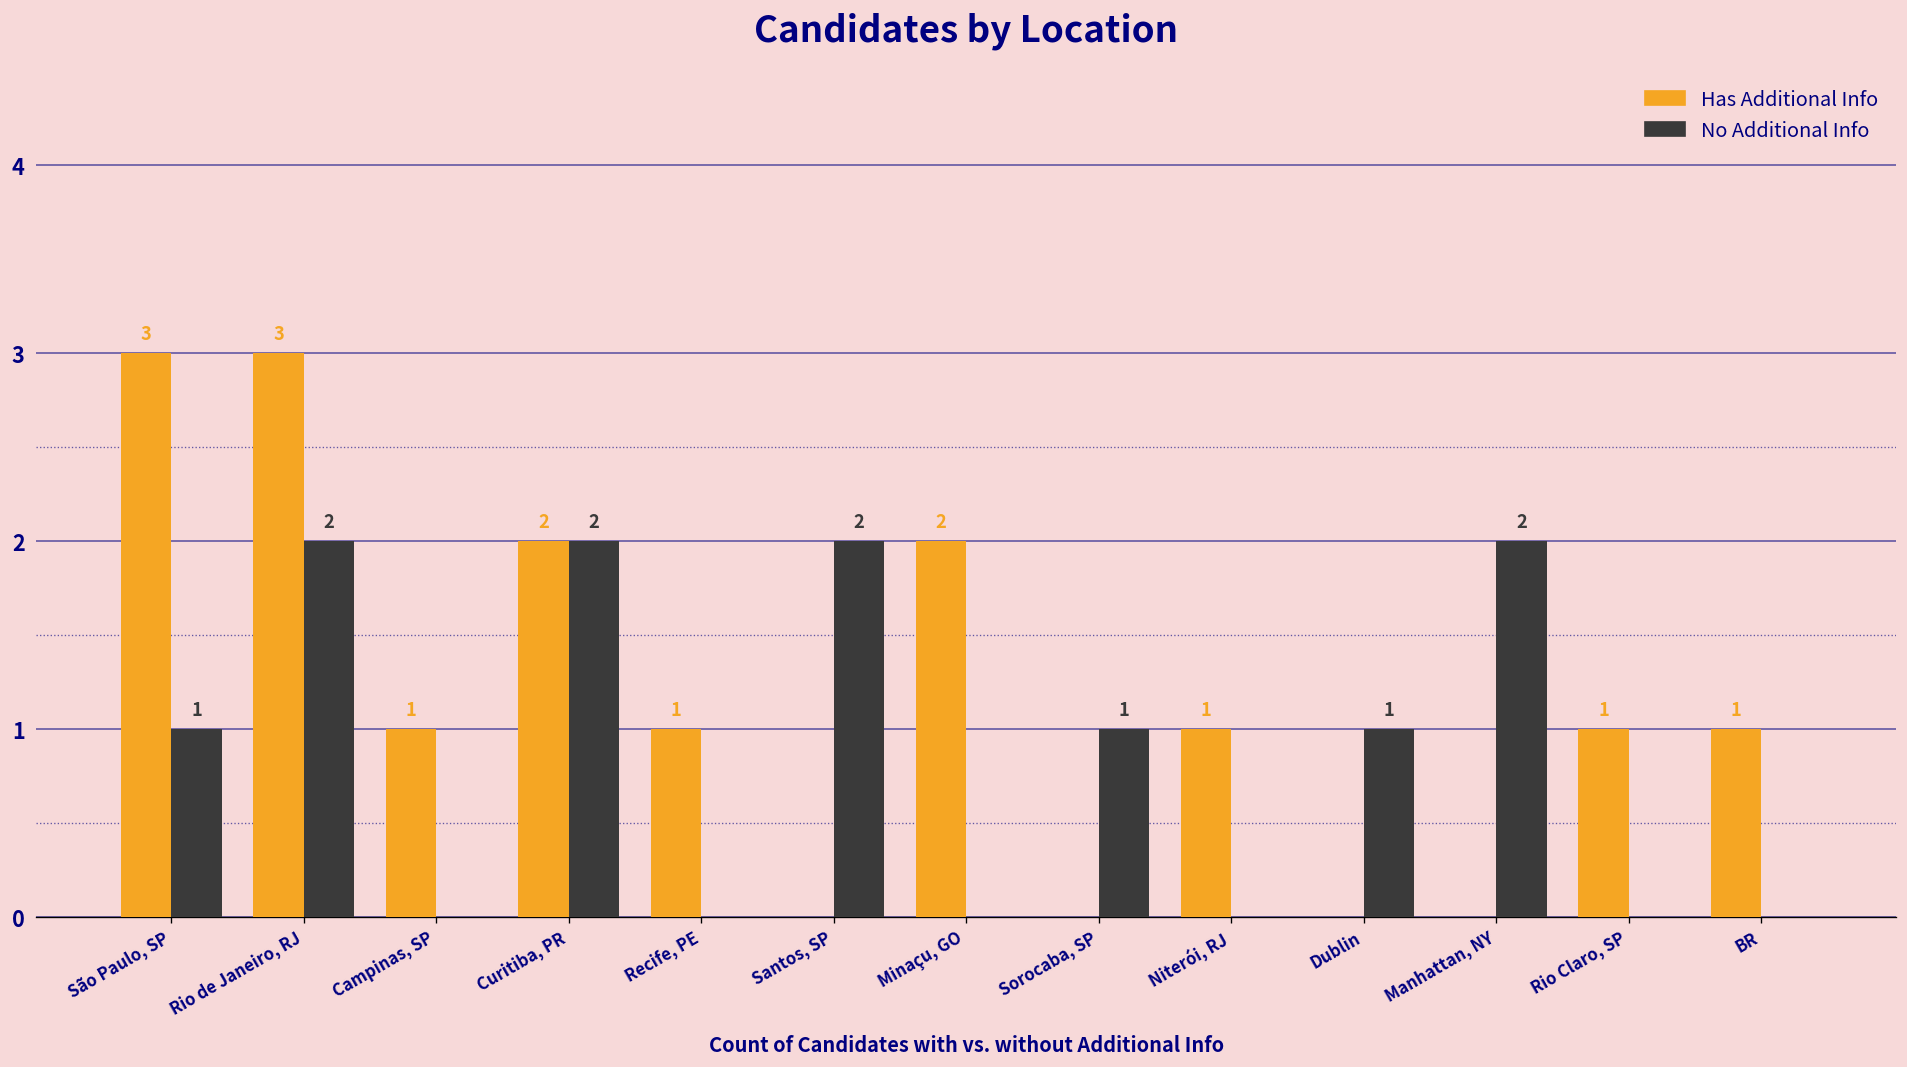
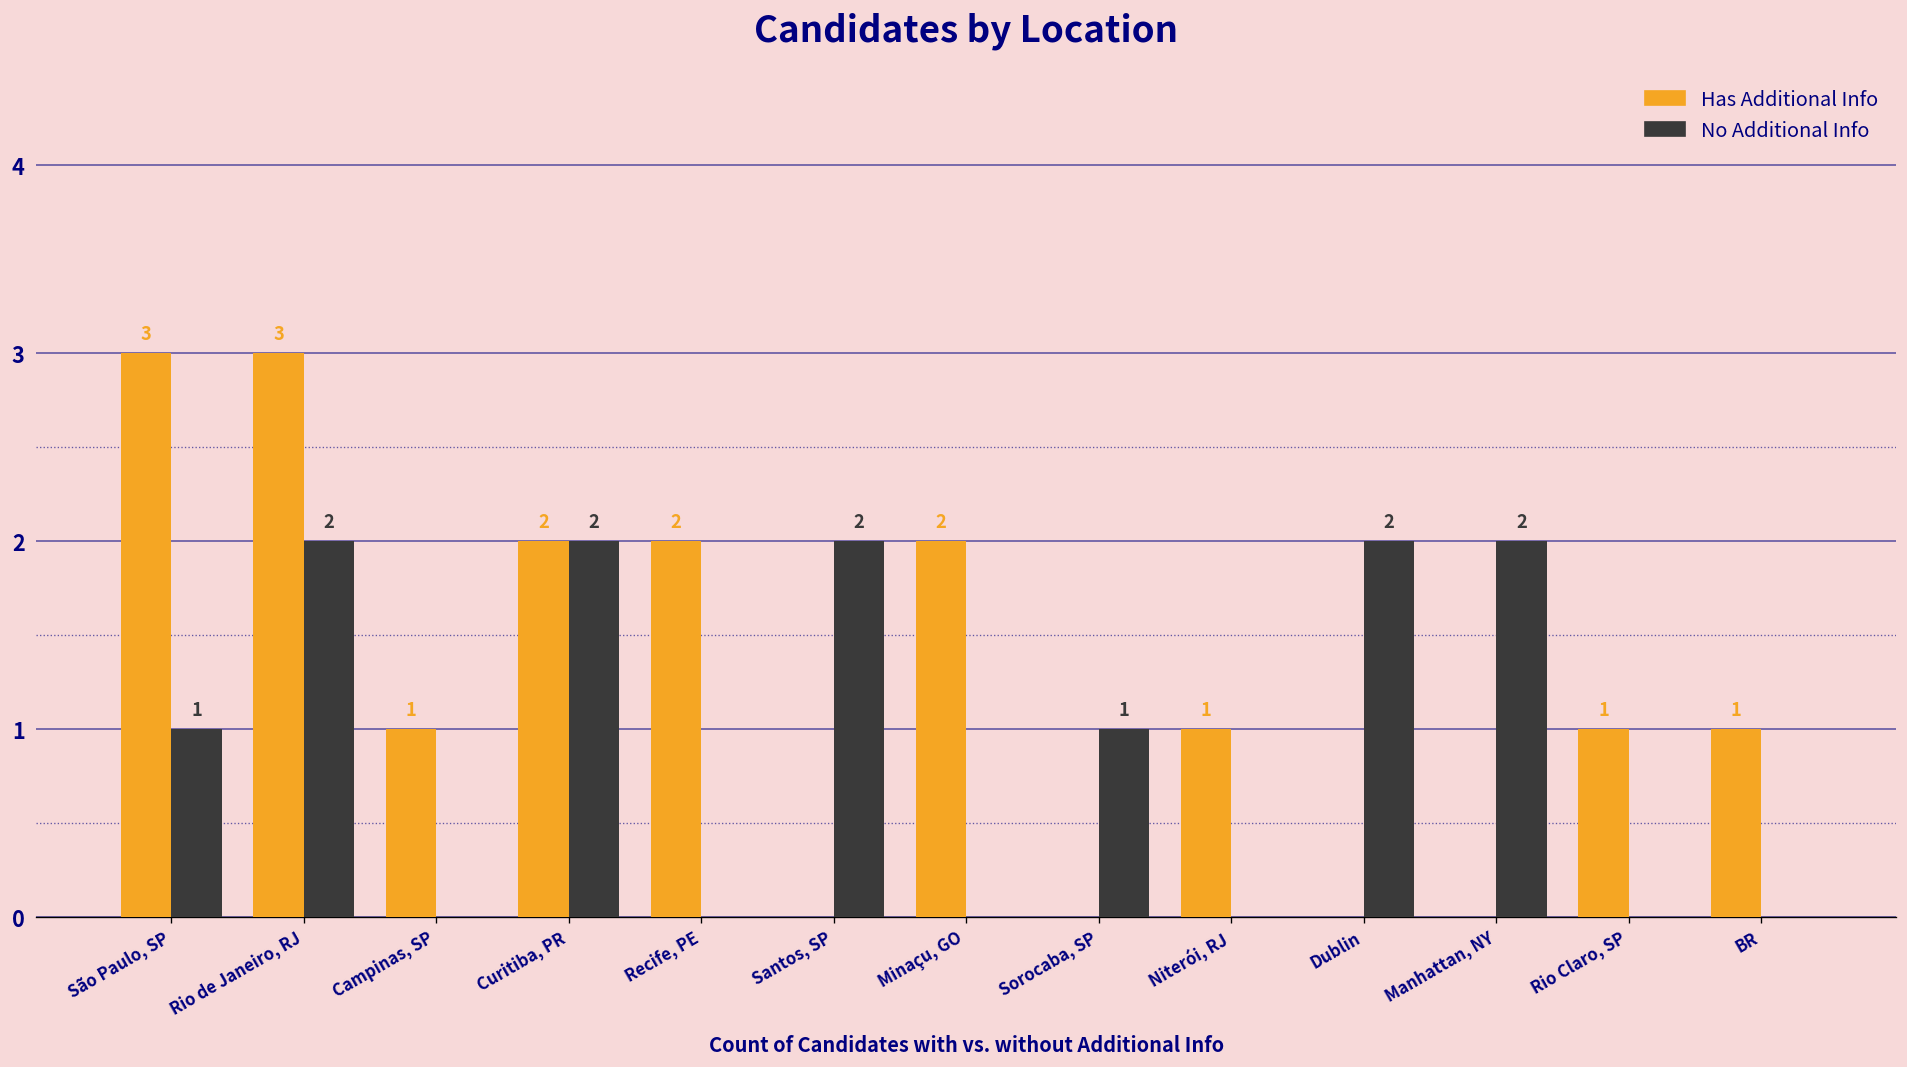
  {
    "Has Additional Info": {
      "São Paulo, SP": 3,
      "Rio de Janeiro, RJ": 3,
      "Campinas, SP": 1,
      "Curitiba, PR": 2,
-     "Recife, PE": 1,
+     "Recife, PE": 2,
      "Minaçu, GO": 2,
      "Niterói, RJ": 1,
      "Rio Claro, SP": 1,
      "BR": 1
    },
    "No Additional Info": {
      "São Paulo, SP": 1,
      "Rio de Janeiro, RJ": 2,
      "Curitiba, PR": 2,
      "Santos, SP": 2,
      "Sorocaba, SP": 1,
-     "Dublin": 1,
+     "Dublin": 2,
      "Manhattan, NY": 2
    }
  }
